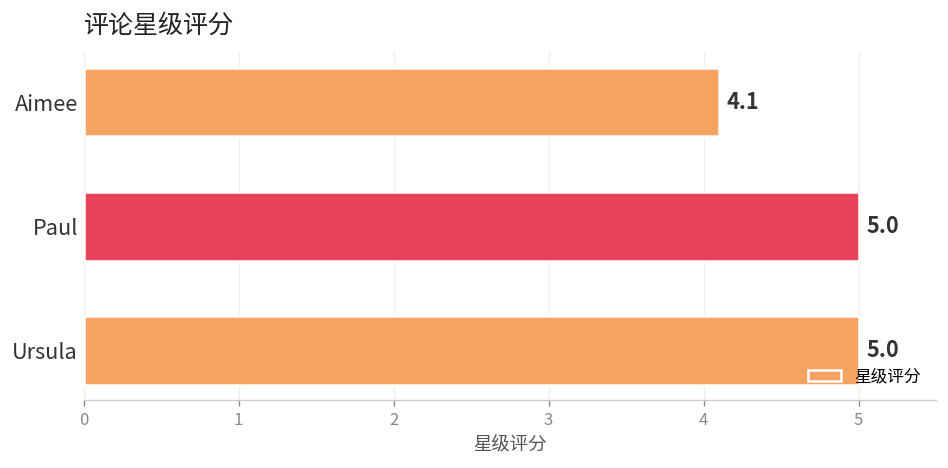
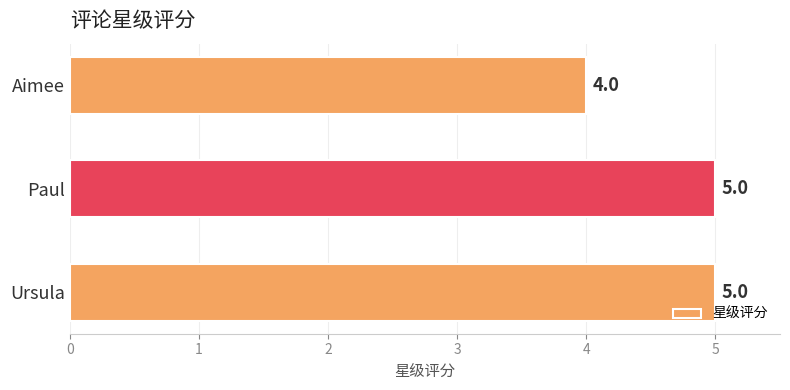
  {
-   "Aimee": 4.1,
+   "Aimee": 4.0,
    "Paul": 5.0,
    "Ursula": 5.0
  }
